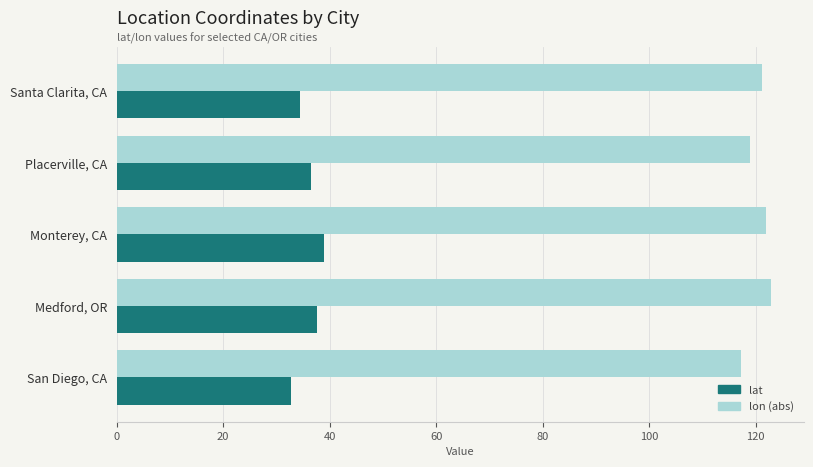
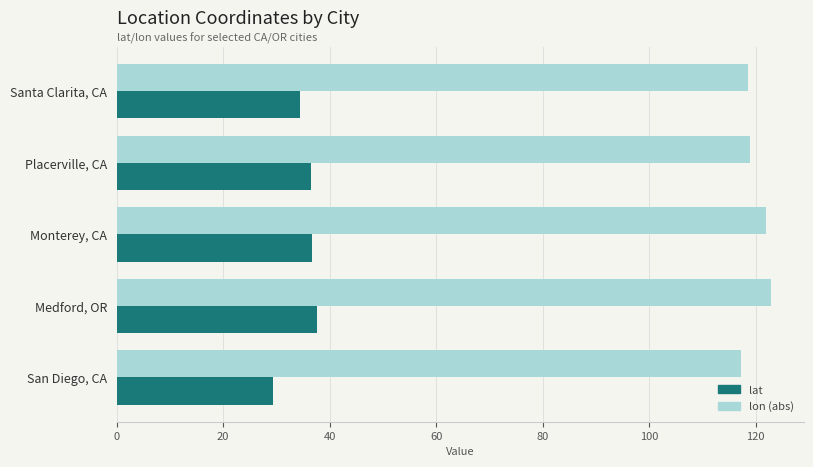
  {
    "lat": {
      "Santa Clarita, CA": 34,
      "Placerville, CA": 36,
-     "Monterey, CA": 39,
+     "Monterey, CA": 37,
      "Medford, OR": 38,
-     "San Diego, CA": 33
+     "San Diego, CA": 29
    },
    "lon (abs)": {
-     "Santa Clarita, CA": 121,
+     "Santa Clarita, CA": 119,
      "Placerville, CA": 119,
      "Monterey, CA": 122,
      "Medford, OR": 123,
      "San Diego, CA": 117
    }
  }
